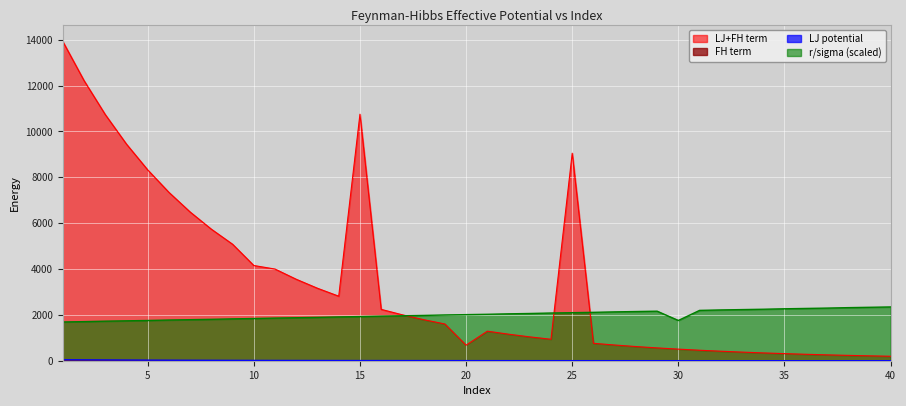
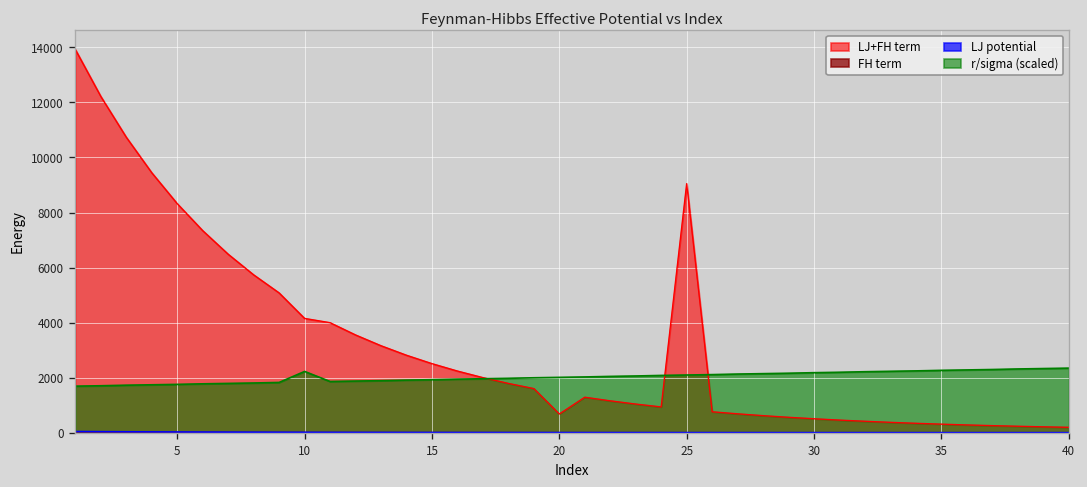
  {
    "LJ+FH term": {
      "5": 8300,
      "10": 4200,
-     "15": 10700,
+     "15": 2500,
      "20": 700,
      "25": 9000,
      "30": 500,
      "35": 300,
      "40": 200
    },
    "r/sigma (scaled)": {
      "5": 1800,
-     "10": 1800,
+     "10": 2200,
      "15": 1900,
      "20": 2000,
      "25": 2100,
-     "30": 1800,
+     "30": 2200,
      "35": 2300,
      "40": 2300
    }
  }
